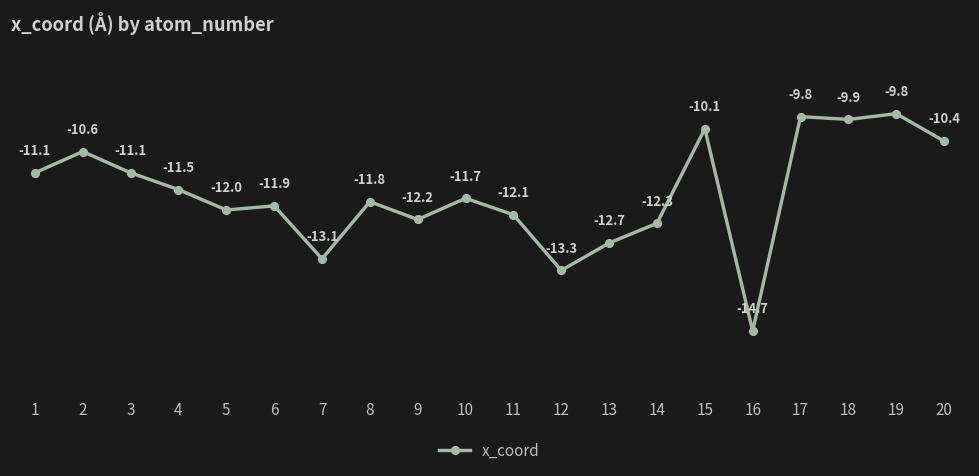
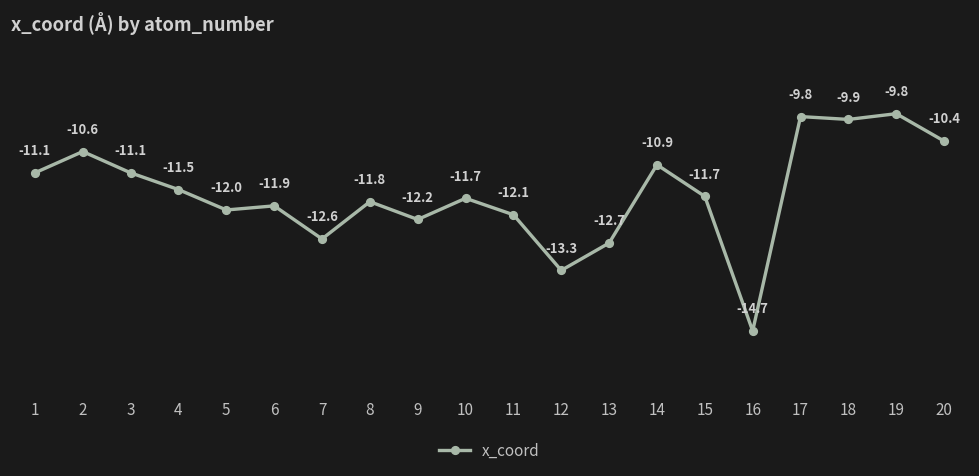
  {
    "1": -11.1,
    "2": -10.6,
    "3": -11.1,
    "4": -11.5,
    "5": -12.0,
    "6": -11.9,
-   "7": -13.1,
+   "7": -12.6,
    "8": -11.8,
    "9": -12.2,
    "10": -11.7,
    "11": -12.1,
    "12": -13.3,
    "13": -12.7,
-   "14": -12.3,
-   "15": -10.1,
+   "14": -10.9,
+   "15": -11.7,
    "16": -14.7,
    "17": -9.8,
    "18": -9.9,
    "19": -9.8,
    "20": -10.4
  }
